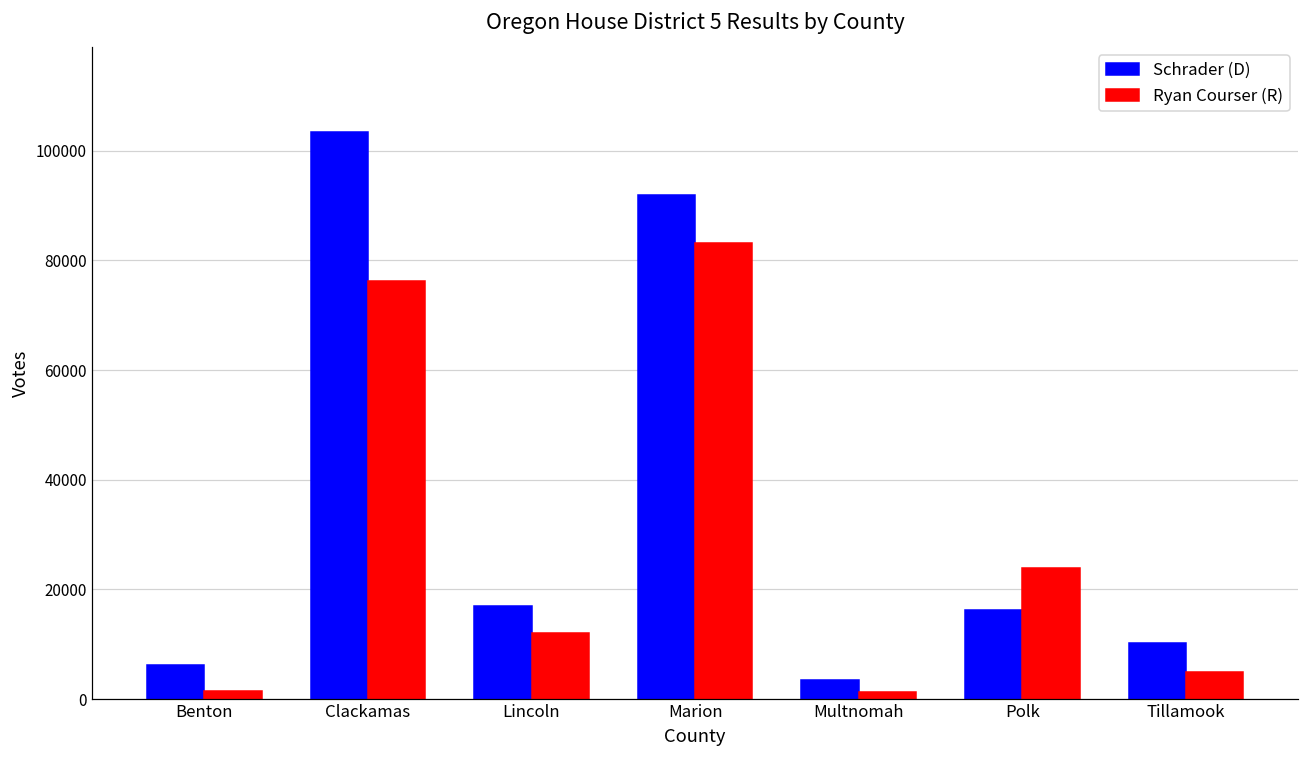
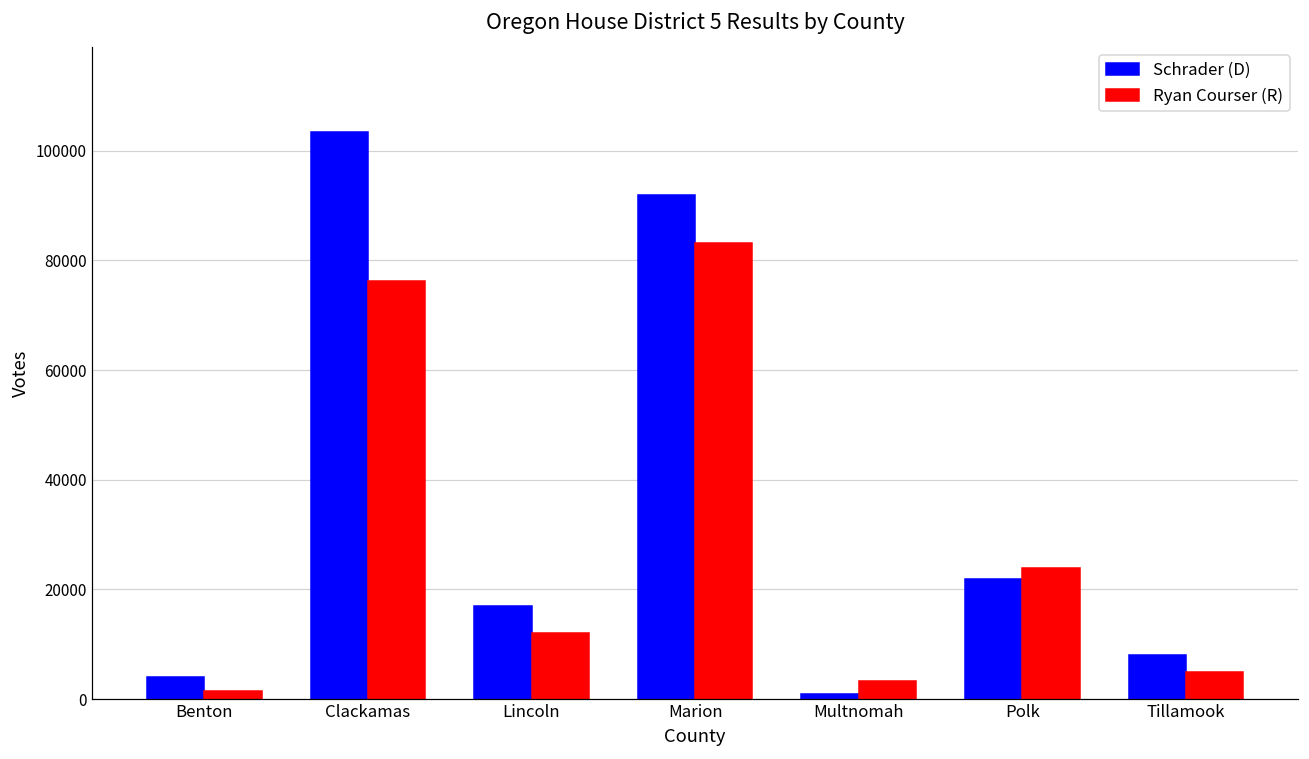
  {
    "Schrader (D)": {
-     "Benton": 6000,
+     "Benton": 4000,
      "Clackamas": 103000,
      "Lincoln": 17000,
      "Marion": 92000,
-     "Multnomah": 3000,
-     "Polk": 16000,
-     "Tillamook": 10000
+     "Multnomah": 1000,
+     "Polk": 22000,
+     "Tillamook": 8000
    },
    "Ryan Courser (R)": {
      "Benton": 2000,
      "Clackamas": 76000,
      "Lincoln": 12000,
      "Marion": 83000,
-     "Multnomah": 1000,
+     "Multnomah": 3000,
      "Polk": 24000,
      "Tillamook": 5000
    }
  }
